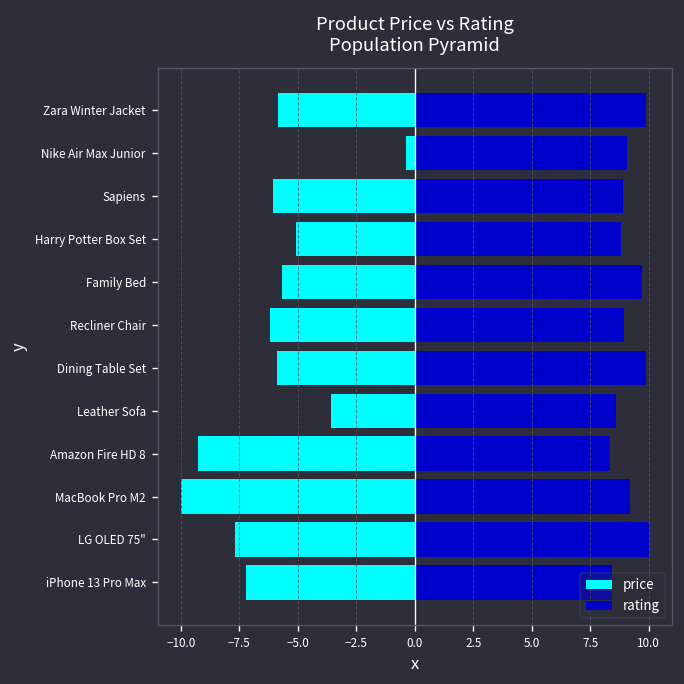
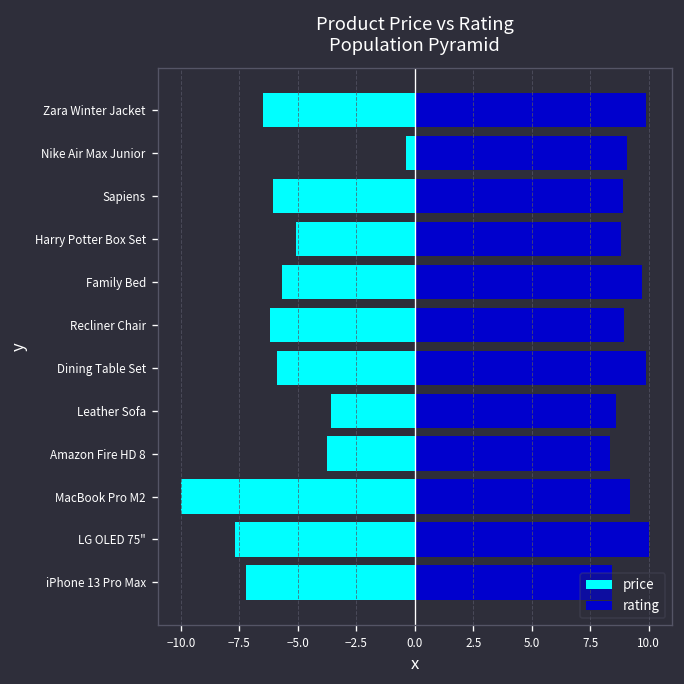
  {
    "price": {
-     "Zara Winter Jacket": -5.9,
+     "Zara Winter Jacket": -6.5,
      "Nike Air Max Junior": -0.4,
      "Sapiens": -6.0,
      "Harry Potter Box Set": -5.1,
      "Family Bed": -5.7,
      "Recliner Chair": -6.2,
      "Dining Table Set": -5.9,
      "Leather Sofa": -3.6,
-     "Amazon Fire HD 8": -9.3,
+     "Amazon Fire HD 8": -3.8,
      "MacBook Pro M2": -10.0,
      "LG OLED 75\"": -7.7,
      "iPhone 13 Pro Max": -7.2
    },
    "rating": {
      "Zara Winter Jacket": 9.9,
      "Nike Air Max Junior": 9.1,
      "Sapiens": 8.9,
      "Harry Potter Box Set": 8.8,
      "Family Bed": 9.7,
      "Recliner Chair": 8.9,
      "Dining Table Set": 9.9,
      "Leather Sofa": 8.6,
      "Amazon Fire HD 8": 8.4,
      "MacBook Pro M2": 9.2,
      "LG OLED 75\"": 10.0
    }
  }
